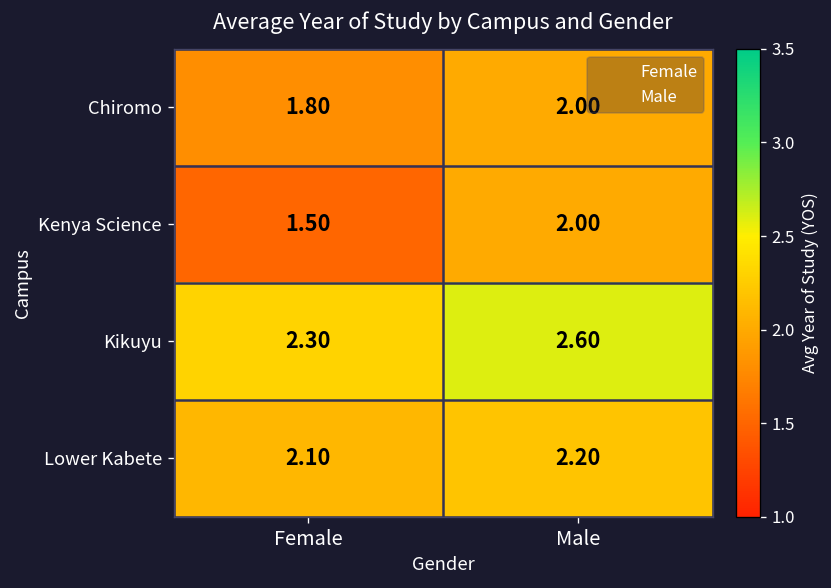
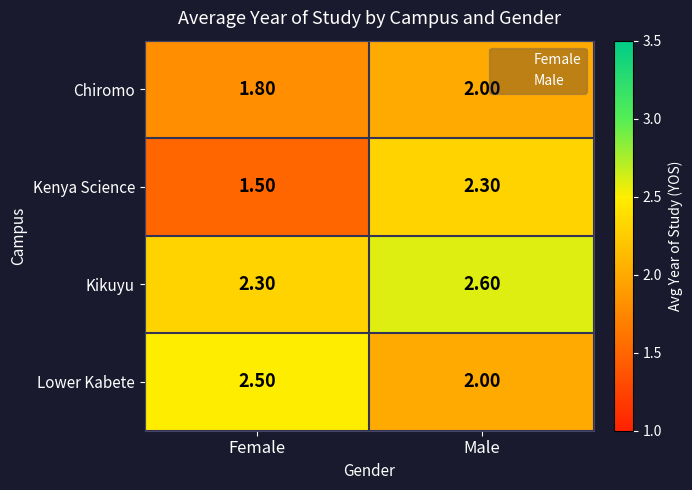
  {
    "Chiromo": {
      "Female": 1.80
    },
    "Kenya Science": {
      "Female": 1.50,
-     "Male": 2.00
+     "Male": 2.30
    },
    "Kikuyu": {
      "Female": 2.30,
      "Male": 2.60
    },
    "Lower Kabete": {
-     "Female": 2.10,
-     "Male": 2.20
+     "Female": 2.50,
+     "Male": 2.00
    }
  }
